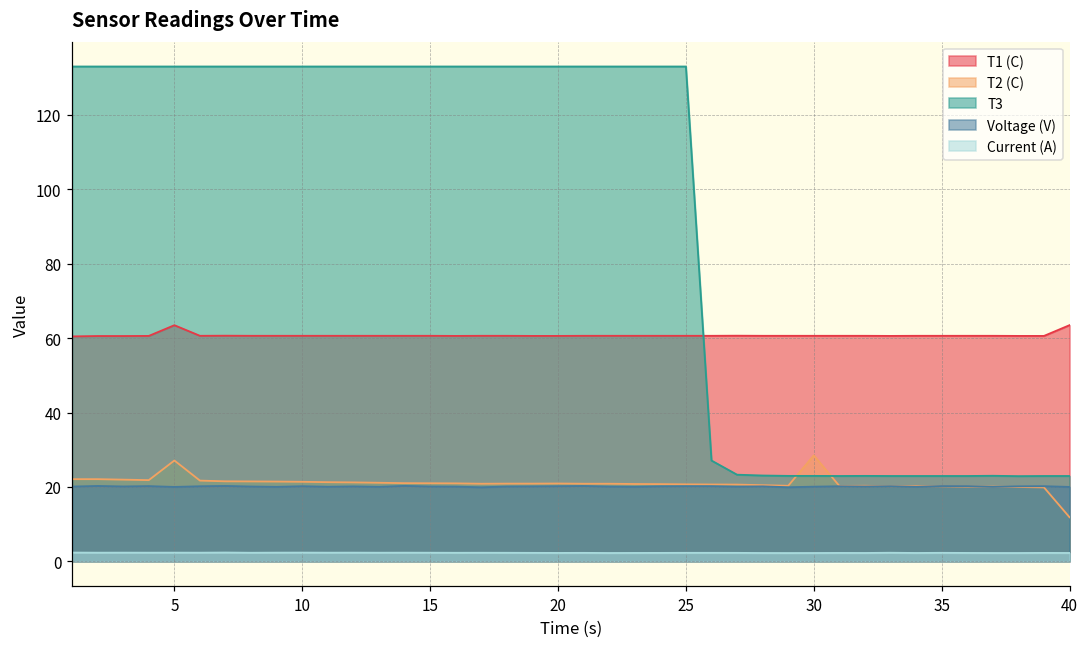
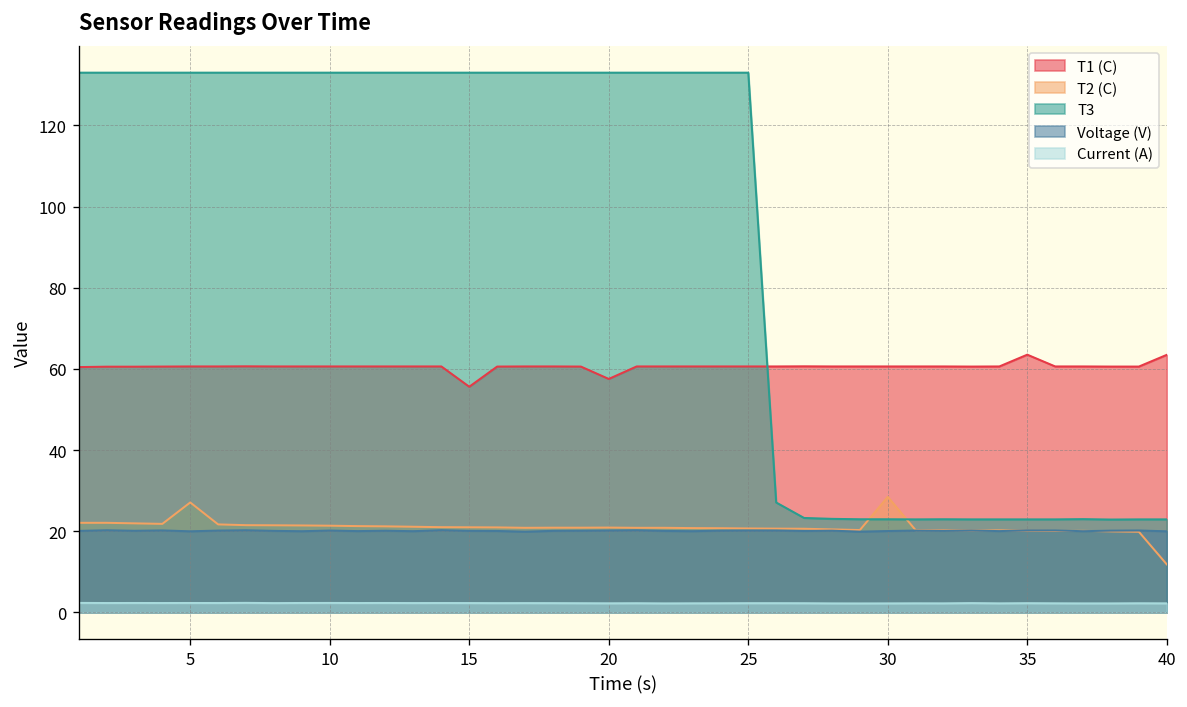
  {
    "T1 (C)": {
-     "5": 63,
+     "5": 61,
      "10": 61,
-     "15": 61,
-     "20": 61,
+     "15": 56,
+     "20": 58,
      "25": 61,
      "30": 61,
-     "35": 61,
+     "35": 64,
      "40": 63
    },
    "T2 (C)": {
      "5": 27,
      "10": 21,
      "15": 21,
      "30": 28,
      "40": 12
    },
    "Current (A)": {
      "5": 2,
      "10": 2,
      "15": 2,
      "20": 2,
      "25": 2,
      "30": 2,
      "35": 2,
      "40": 2
    }
  }
